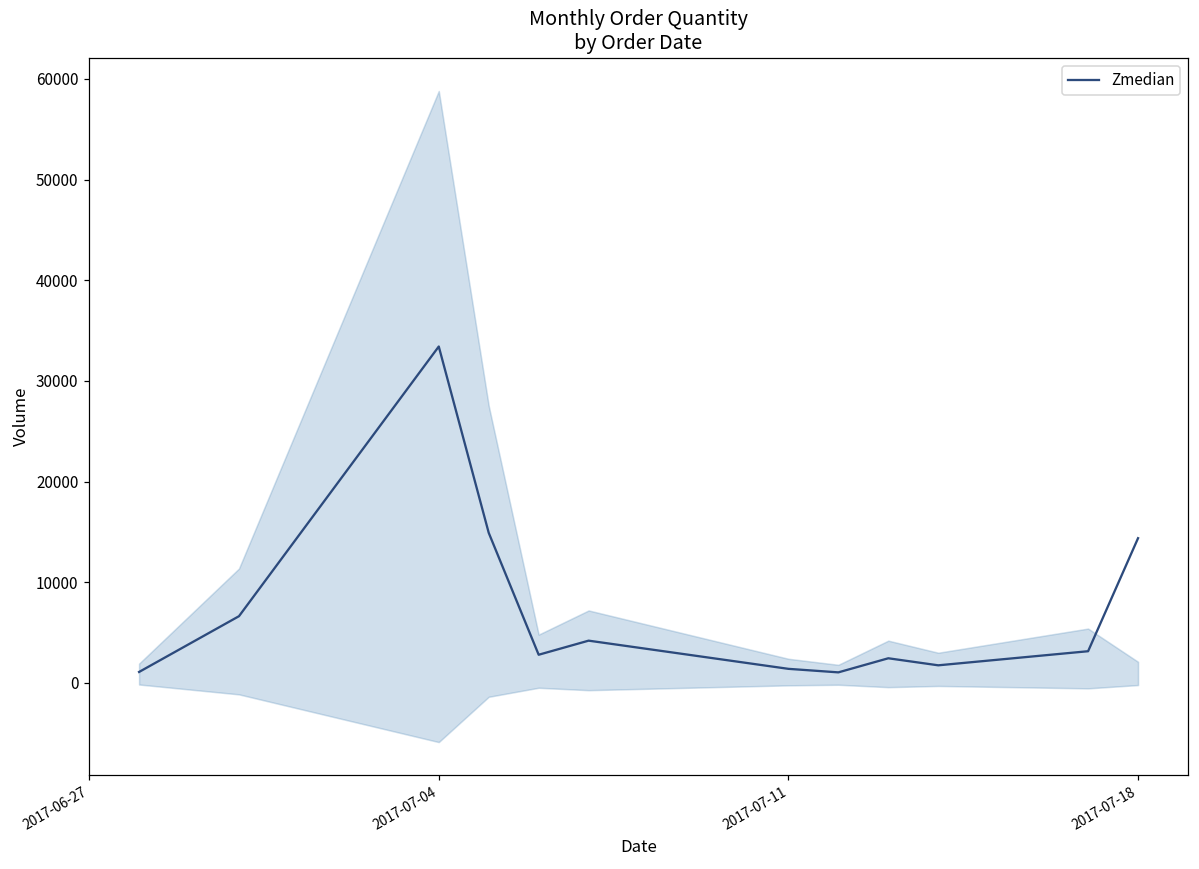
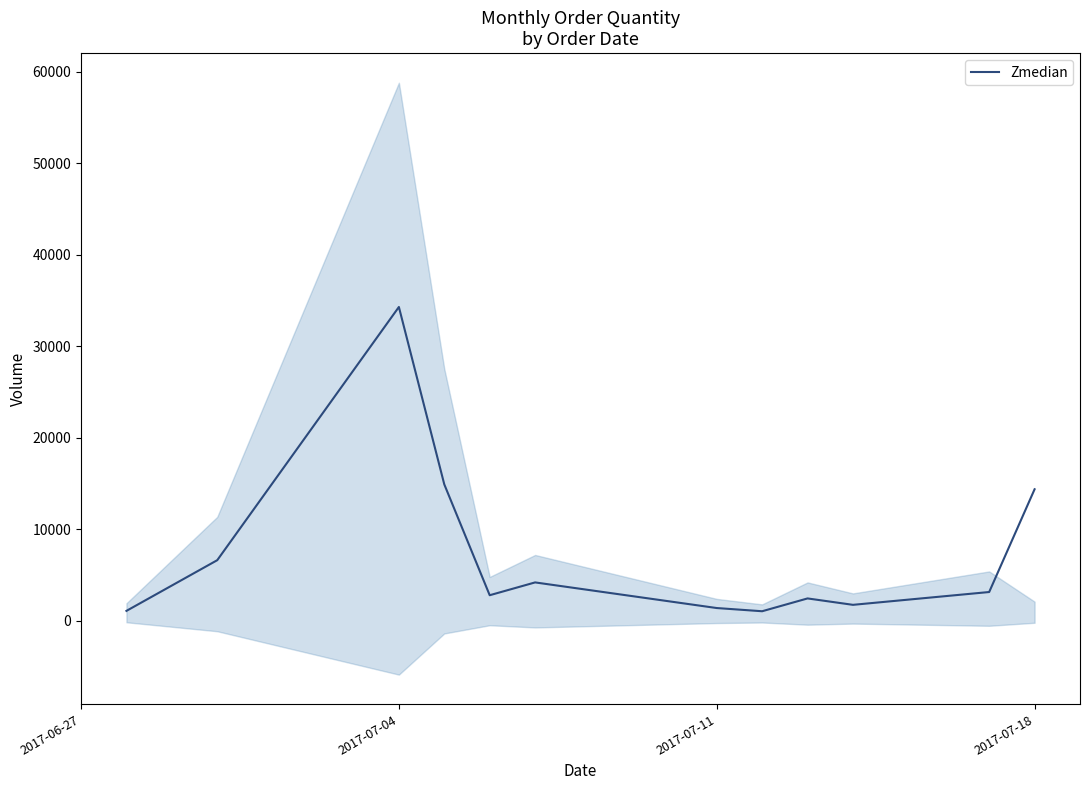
  {
    "Zmedian": {
-     "2017-07-04": 33000,
+     "2017-07-04": 34000,
      "2017-07-11": 1000,
      "2017-07-18": 14000
    }
  }
